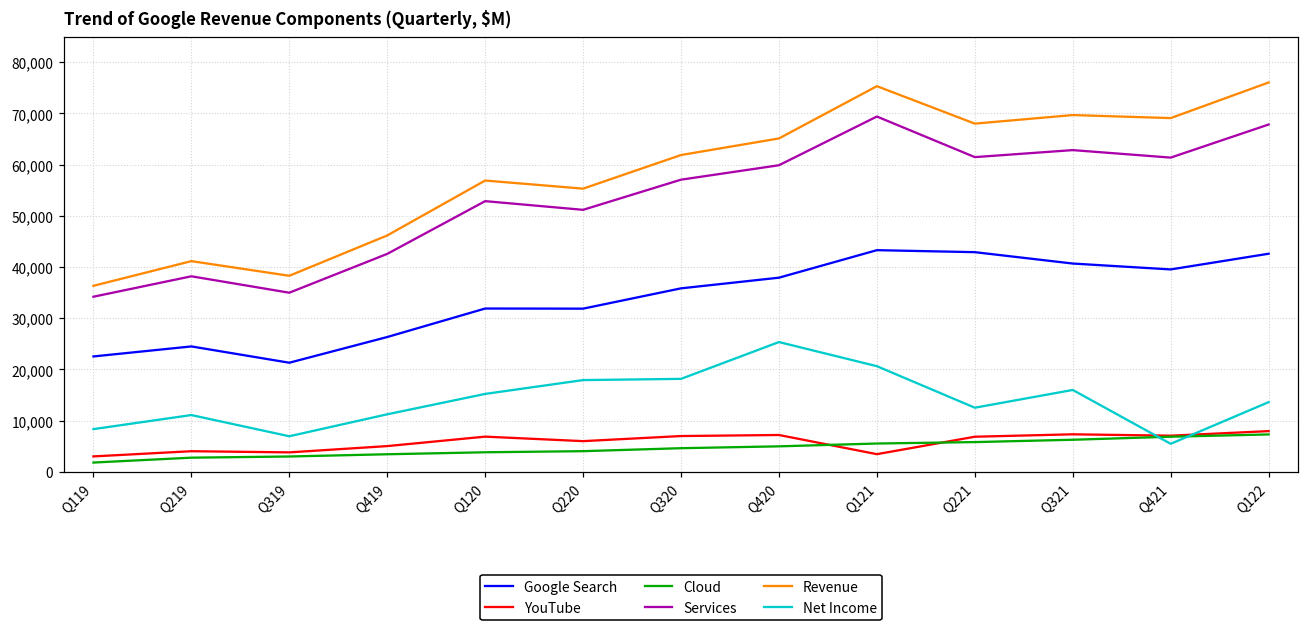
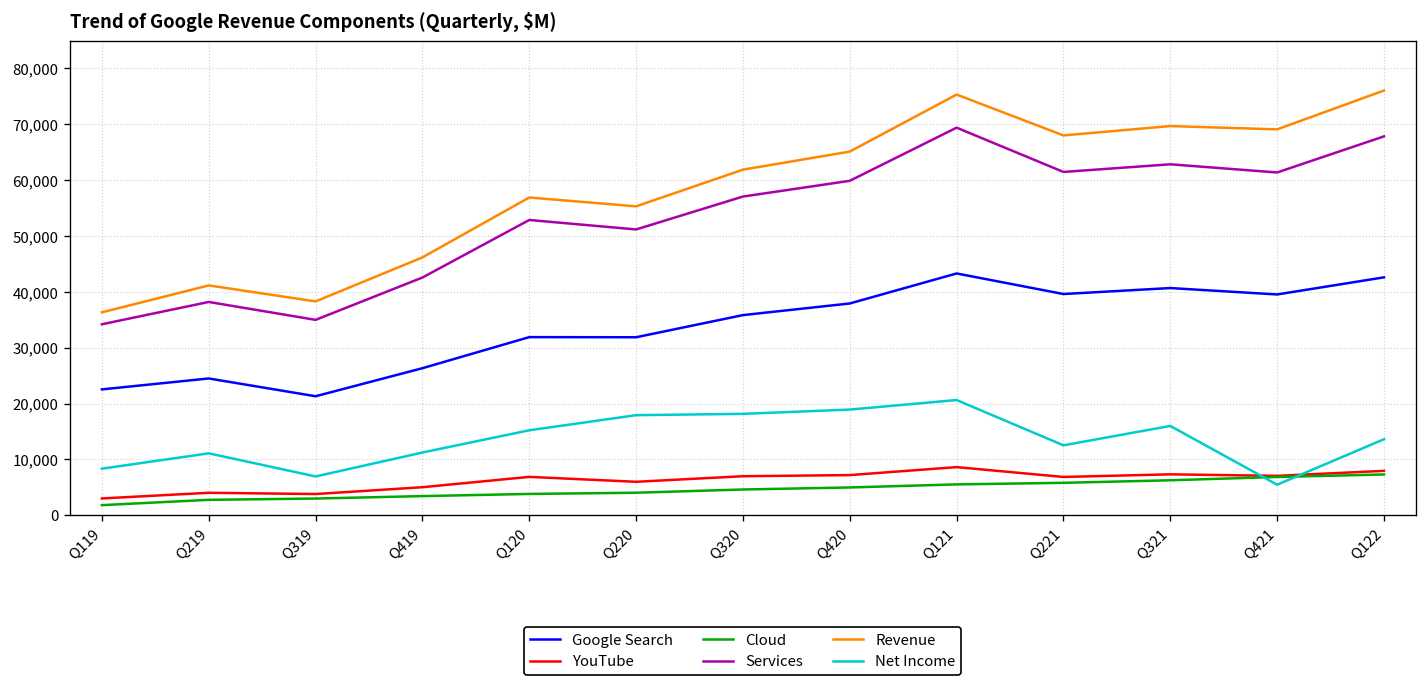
  {
    "Google Search": {
      "Q119": "23,000",
      "Q219": "25,000",
      "Q319": "21,000",
      "Q419": "26,000",
      "Q120": "32,000",
      "Q220": "32,000",
      "Q320": "36,000",
      "Q420": "38,000",
      "Q121": "43,000",
-     "Q221": "43,000",
+     "Q221": "40,000",
      "Q321": "41,000",
      "Q421": "40,000",
      "Q122": "43,000"
    },
    "YouTube": {
      "Q119": "3,000",
      "Q219": "4,000",
      "Q319": "4,000",
      "Q419": "5,000",
      "Q120": "7,000",
      "Q220": "6,000",
      "Q320": "7,000",
      "Q420": "7,000",
-     "Q121": "3,000",
+     "Q121": "9,000",
      "Q221": "7,000",
      "Q321": "7,000",
      "Q122": "8,000"
    },
    "Cloud": {
      "Q119": "2,000",
      "Q219": "3,000",
      "Q319": "3,000",
      "Q419": "3,000",
      "Q120": "4,000",
      "Q220": "4,000",
      "Q320": "5,000",
      "Q420": "5,000",
      "Q121": "6,000",
      "Q221": "6,000",
      "Q321": "6,000",
      "Q122": "7,000"
    },
    "Services": {
      "Q119": "34,000",
      "Q219": "38,000",
      "Q319": "35,000",
      "Q419": "43,000",
      "Q120": "53,000",
      "Q220": "51,000",
      "Q320": "57,000",
      "Q420": "60,000",
      "Q121": "69,000",
      "Q221": "61,000",
      "Q321": "63,000",
      "Q421": "61,000",
      "Q122": "68,000"
    },
    "Revenue": {
      "Q119": "36,000",
      "Q219": "41,000",
      "Q319": "38,000",
      "Q419": "46,000",
      "Q120": "57,000",
      "Q220": "55,000",
      "Q320": "62,000",
      "Q420": "65,000",
      "Q121": "75,000",
      "Q221": "68,000",
      "Q321": "70,000",
      "Q421": "69,000",
      "Q122": "76,000"
    },
    "Net Income": {
      "Q119": "8,000",
      "Q219": "11,000",
      "Q319": "7,000",
      "Q419": "11,000",
      "Q120": "15,000",
      "Q220": "18,000",
      "Q320": "18,000",
-     "Q420": "25,000",
+     "Q420": "19,000",
      "Q121": "21,000",
      "Q221": "13,000",
      "Q321": "16,000",
      "Q421": "5,000",
      "Q122": "14,000"
    }
  }
